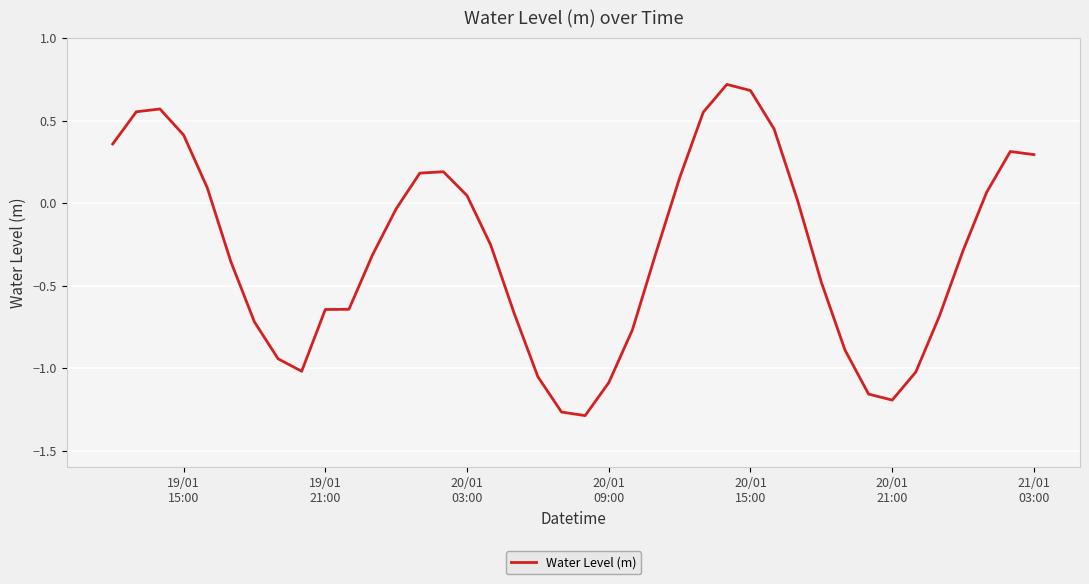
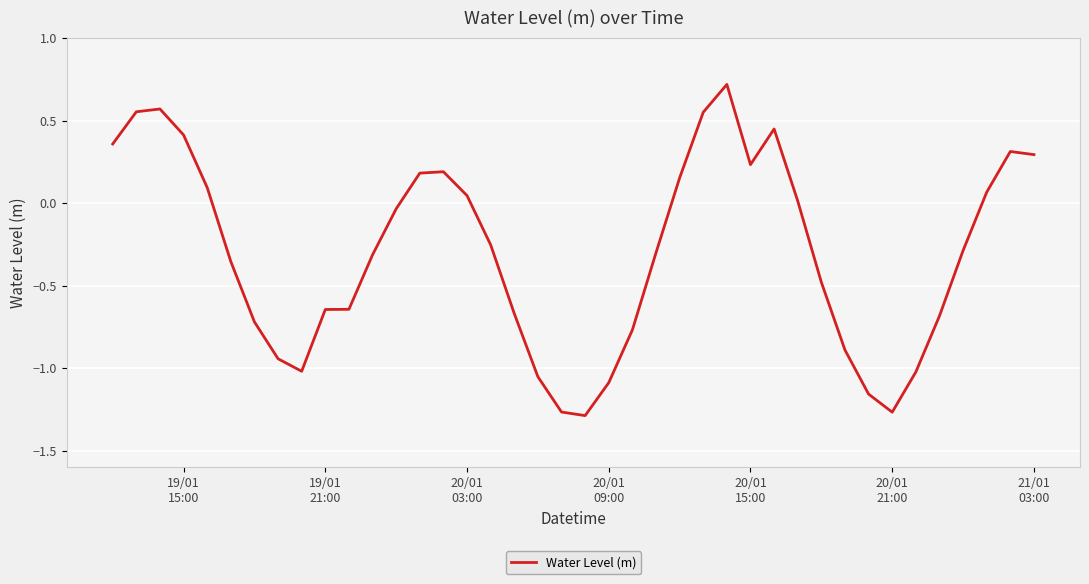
  {
    "19/01 15:00": 0.41,
    "19/01 21:00": -0.64,
    "20/01 03:00": 0.05,
    "20/01 09:00": -1.09,
-   "20/01 15:00": 0.68,
-   "20/01 21:00": -1.19,
+   "20/01 15:00": 0.23,
+   "20/01 21:00": -1.27,
    "21/01 03:00": 0.29
  }
